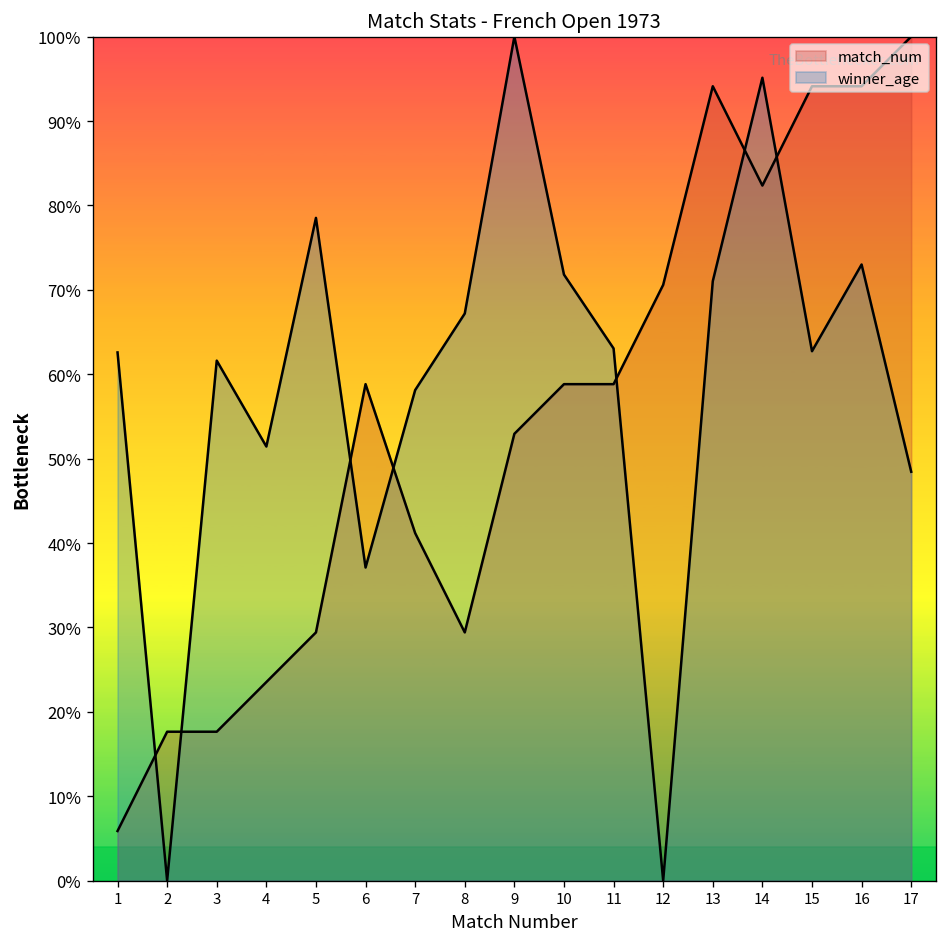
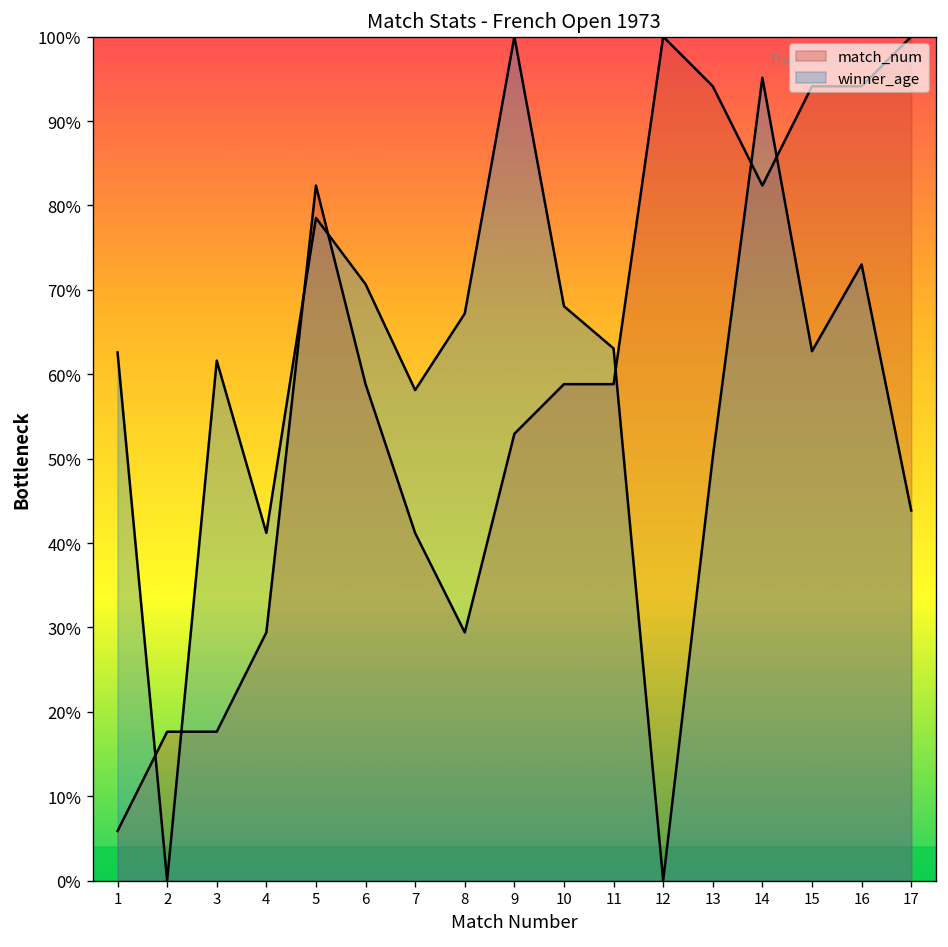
  {
    "match_num": {
      "1": "6%",
      "2": "18%",
      "3": "18%",
-     "4": "24%",
-     "5": "29%",
+     "4": "29%",
+     "5": "82%",
      "6": "59%",
      "7": "41%",
      "8": "29%",
      "9": "53%",
      "10": "59%",
      "11": "59%",
-     "12": "71%",
+     "12": "100%",
      "13": "94%",
      "14": "82%",
      "17": "100%"
    },
    "winner_age": {
      "1": "63%",
      "3": "62%",
-     "4": "51%",
+     "4": "41%",
      "5": "79%",
-     "6": "37%",
+     "6": "71%",
      "7": "58%",
      "8": "67%",
      "9": "100%",
-     "10": "72%",
+     "10": "68%",
      "11": "63%",
-     "13": "71%",
+     "13": "50%",
      "14": "95%",
      "15": "63%",
      "16": "73%",
-     "17": "48%"
+     "17": "44%"
    }
  }
